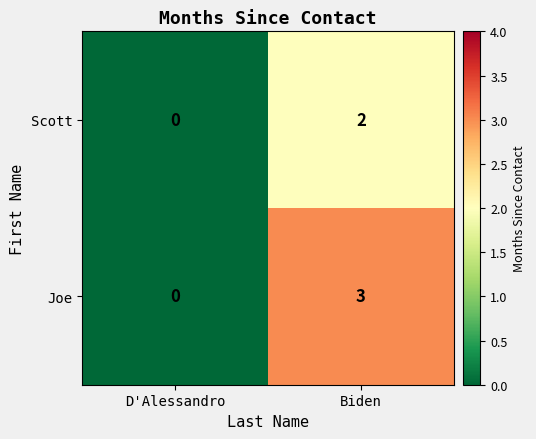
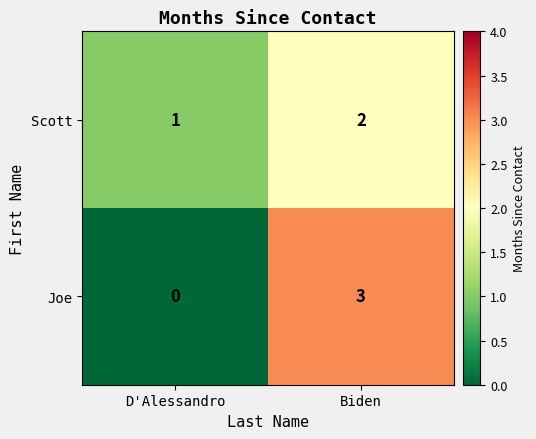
  {
    "Scott": {
-     "D'Alessandro": 0,
+     "D'Alessandro": 1,
      "Biden": 2
    },
    "Joe": {
      "D'Alessandro": 0,
      "Biden": 3
    }
  }
